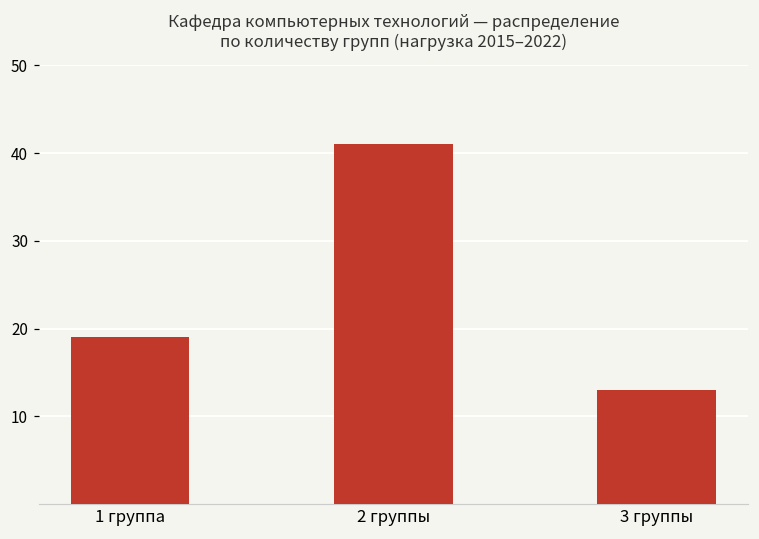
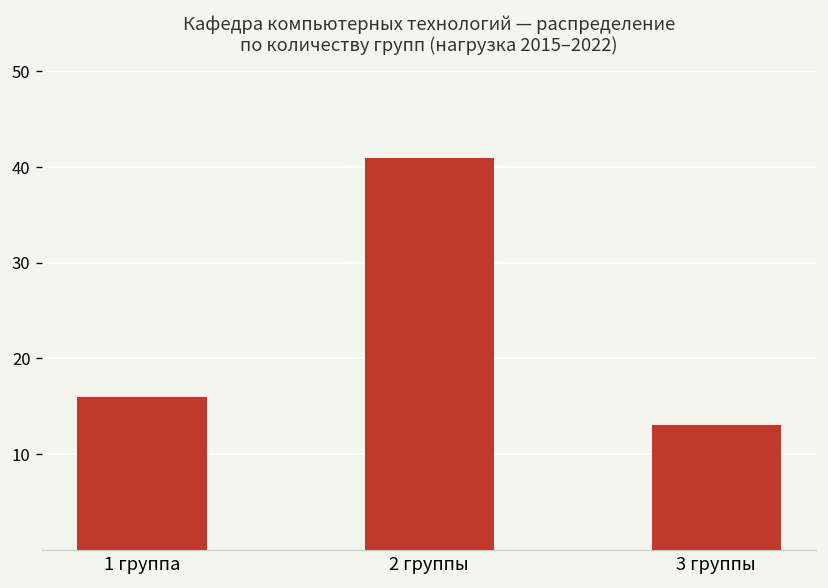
  {
-   "1 группа": 19,
+   "1 группа": 16,
    "2 группы": 41,
    "3 группы": 13
  }
